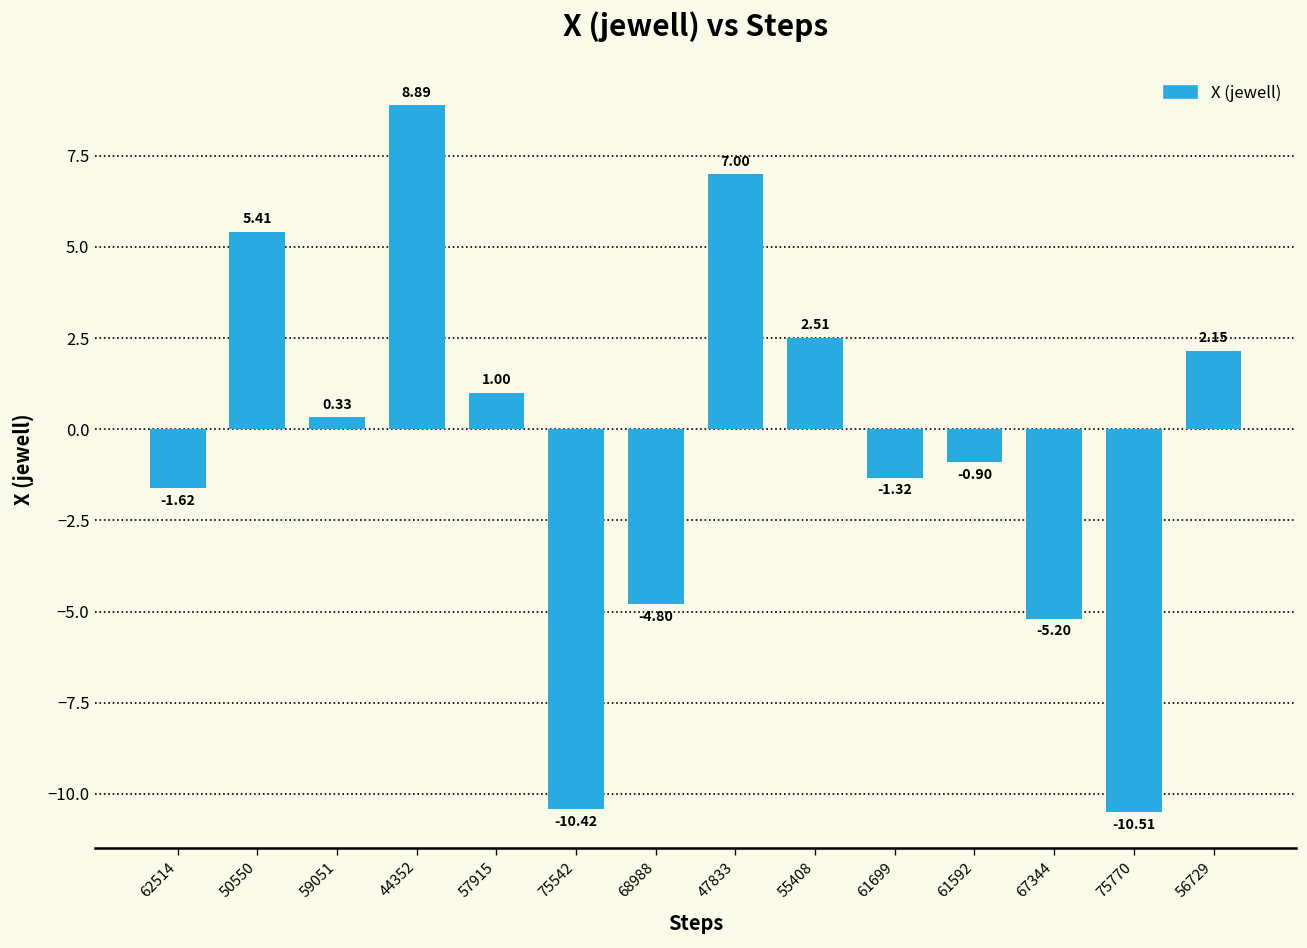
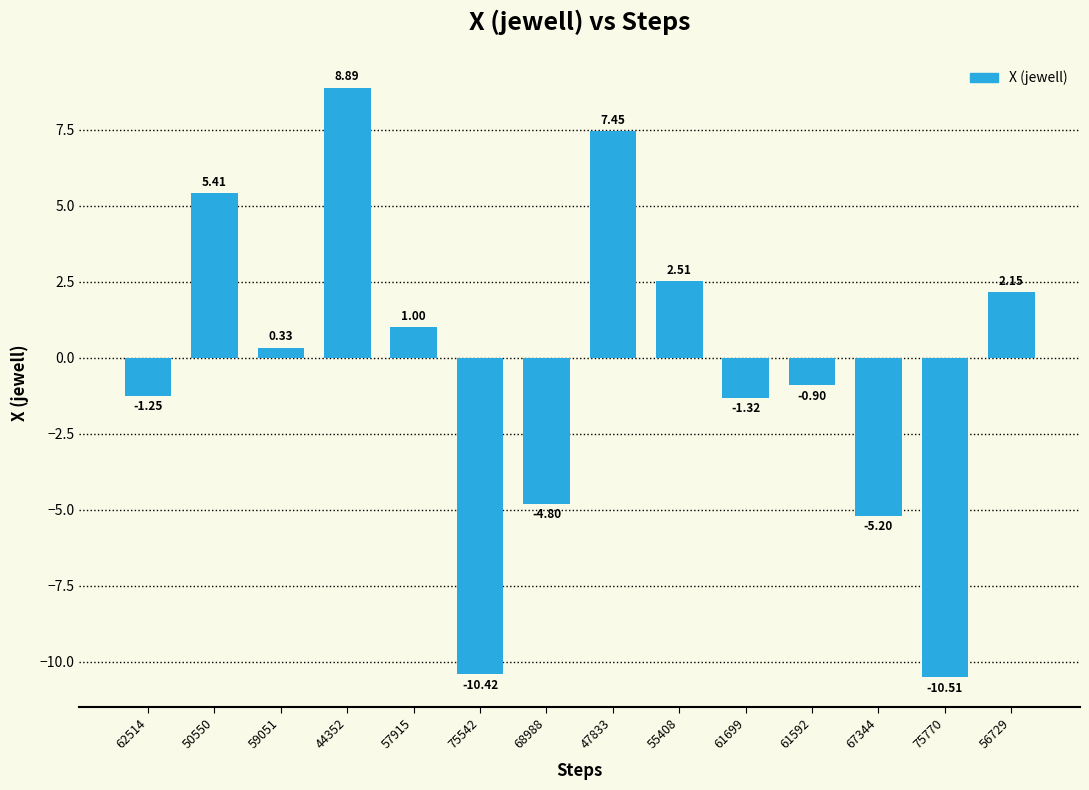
  {
-   "62514": -1.62,
+   "62514": -1.25,
    "50550": 5.41,
    "59051": 0.33,
    "44352": 8.89,
    "57915": 1.00,
    "75542": -10.42,
    "68988": -4.80,
-   "47833": 7.00,
+   "47833": 7.45,
    "55408": 2.51,
    "61699": -1.32,
    "61592": -0.90,
    "67344": -5.20,
    "75770": -10.51,
    "56729": 2.15
  }
